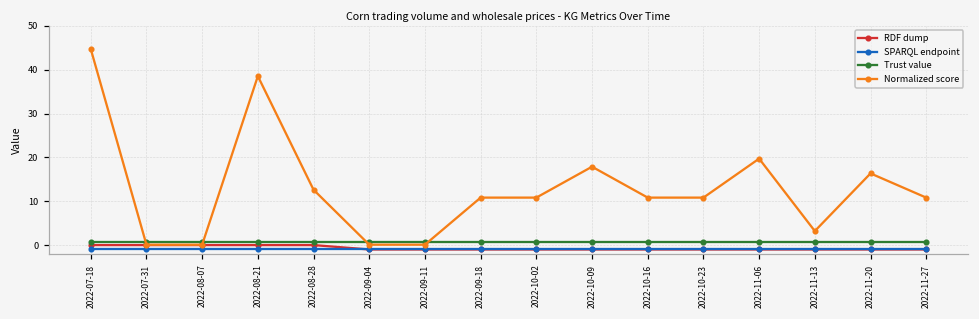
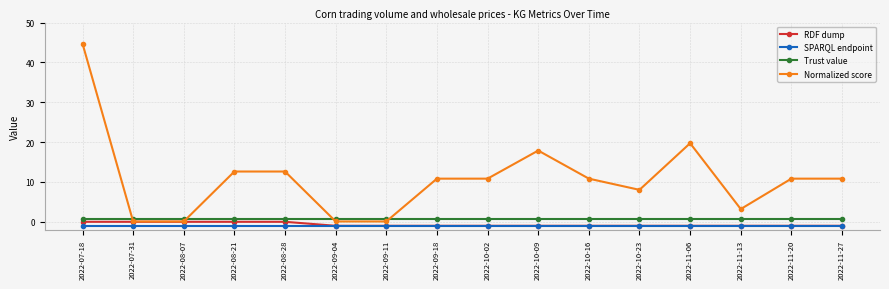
  {
    "RDF dump": {
      "2022-07-18": 0,
      "2022-08-21": 0,
      "2022-08-28": 0
    },
    "SPARQL endpoint": {
      "2022-07-18": -1,
      "2022-07-31": -1,
      "2022-08-07": -1,
      "2022-08-21": -1,
      "2022-08-28": -1
    },
    "Trust value": {
      "2022-07-18": 1,
      "2022-07-31": 1,
      "2022-08-07": 1,
      "2022-08-21": 1,
      "2022-08-28": 1,
      "2022-09-04": 1,
      "2022-09-11": 1,
      "2022-09-18": 1,
      "2022-10-02": 1,
      "2022-10-09": 1,
      "2022-10-16": 1,
      "2022-10-23": 1,
      "2022-11-06": 1,
      "2022-11-13": 1,
      "2022-11-20": 1,
      "2022-11-27": 1
    },
    "Normalized score": {
      "2022-07-18": 45,
-     "2022-08-21": 39,
+     "2022-08-21": 13,
      "2022-08-28": 13,
      "2022-09-04": 0,
      "2022-09-11": 0,
      "2022-09-18": 11,
      "2022-10-02": 11,
      "2022-10-09": 18,
      "2022-10-16": 11,
-     "2022-10-23": 11,
+     "2022-10-23": 8,
      "2022-11-06": 20,
      "2022-11-13": 3,
-     "2022-11-20": 16,
+     "2022-11-20": 11,
      "2022-11-27": 11
    }
  }
